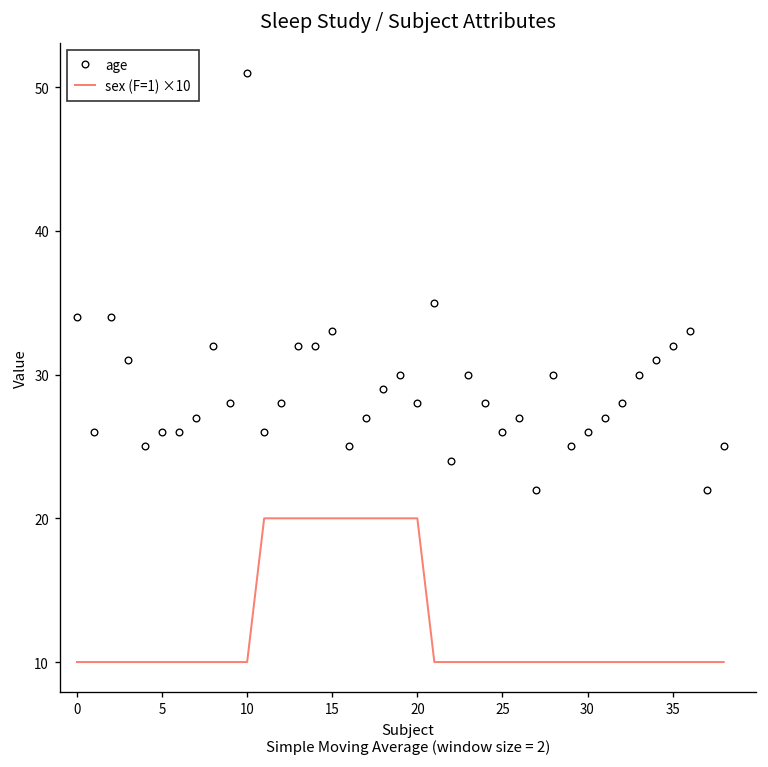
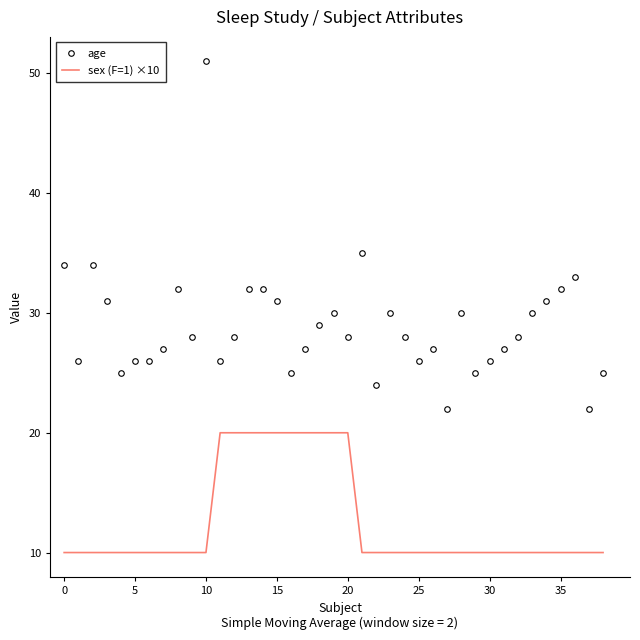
  {
    "age": {
      "0": 34,
      "5": 26,
      "10": 51,
-     "15": 33,
+     "15": 31,
      "20": 28,
      "25": 26,
      "30": 26,
      "35": 32
    },
    "sex (F=1) ×10": {
      "0": 10,
      "5": 10,
      "10": 10,
      "15": 20,
      "20": 20,
      "25": 10,
      "30": 10,
      "35": 10
    }
  }
